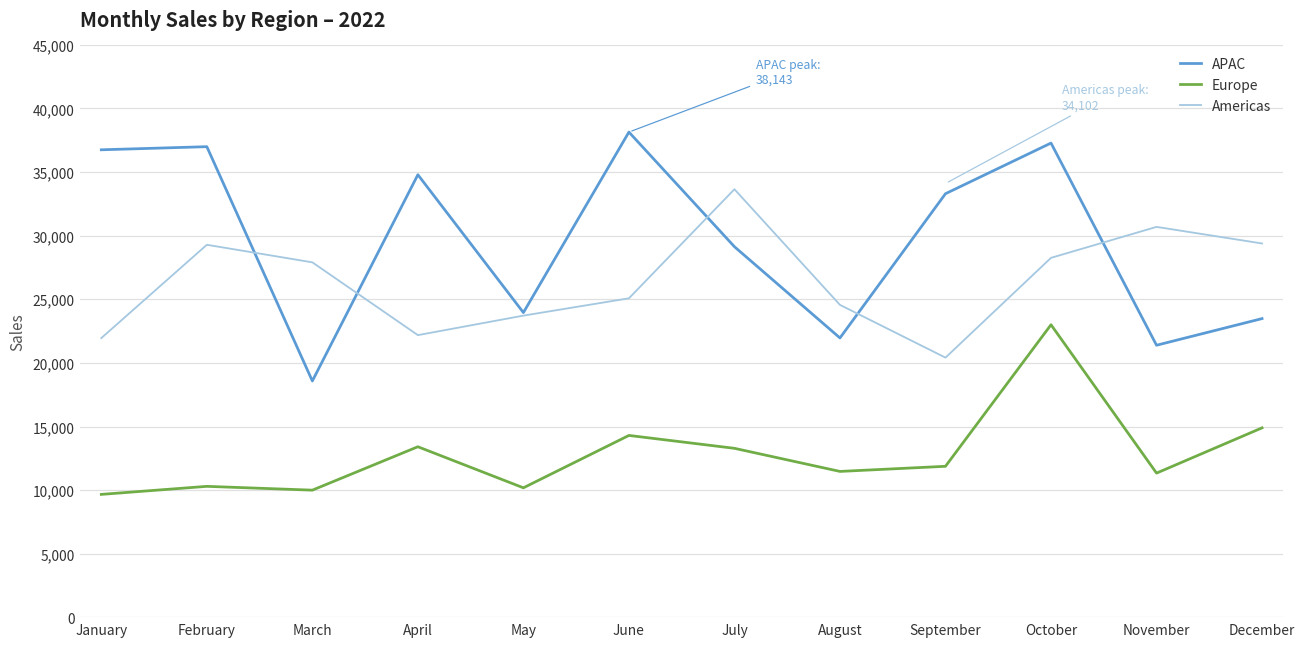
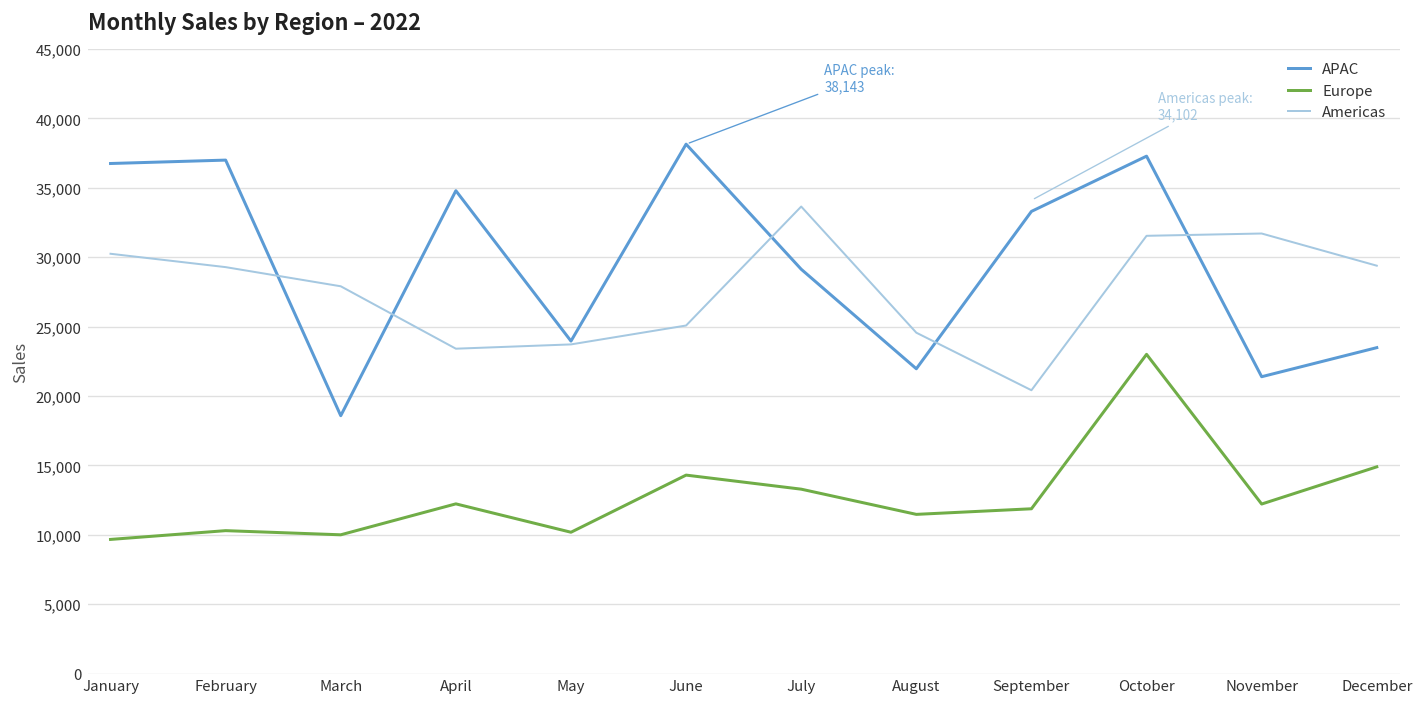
  {
    "APAC": {
      "June": "38,143"
    },
    "Europe": {
      "January": "9,700",
      "February": "10,300",
      "March": "10,000",
-     "April": "13,400",
+     "April": "12,200",
      "May": "10,200",
      "June": "14,300",
      "July": "13,300",
      "August": "11,500",
      "September": "11,900",
      "October": "23,000",
-     "November": "11,300",
+     "November": "12,200",
      "December": "14,900"
    },
    "Americas": {
-     "January": "22,000",
+     "January": "30,200",
      "February": "29,300",
      "March": "27,900",
-     "April": "22,200",
+     "April": "23,400",
      "May": "23,700",
      "June": "25,100",
      "July": "33,600",
      "August": "24,600",
      "September": "20,400",
-     "October": "28,300",
-     "November": "30,700",
+     "October": "31,500",
+     "November": "31,700",
      "December": "29,400"
    }
  }
